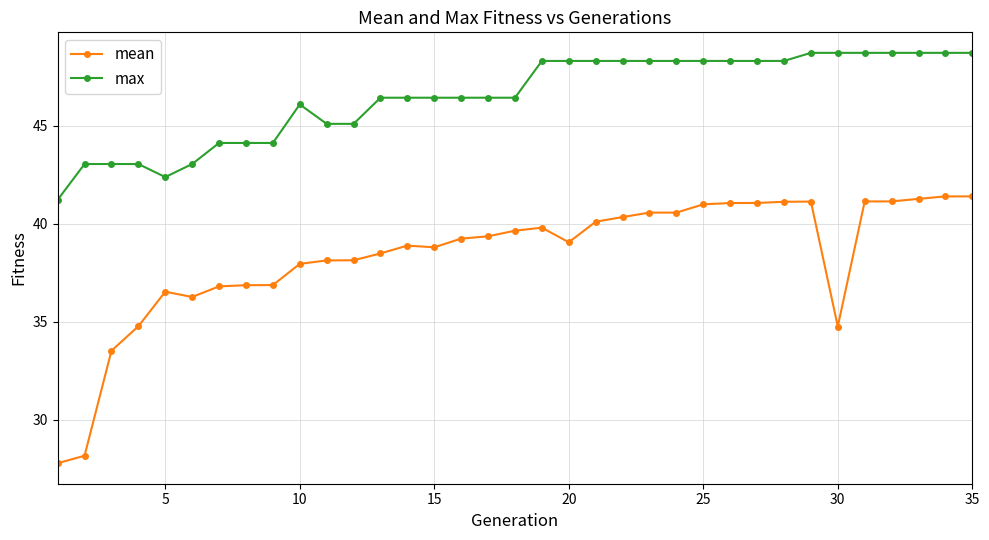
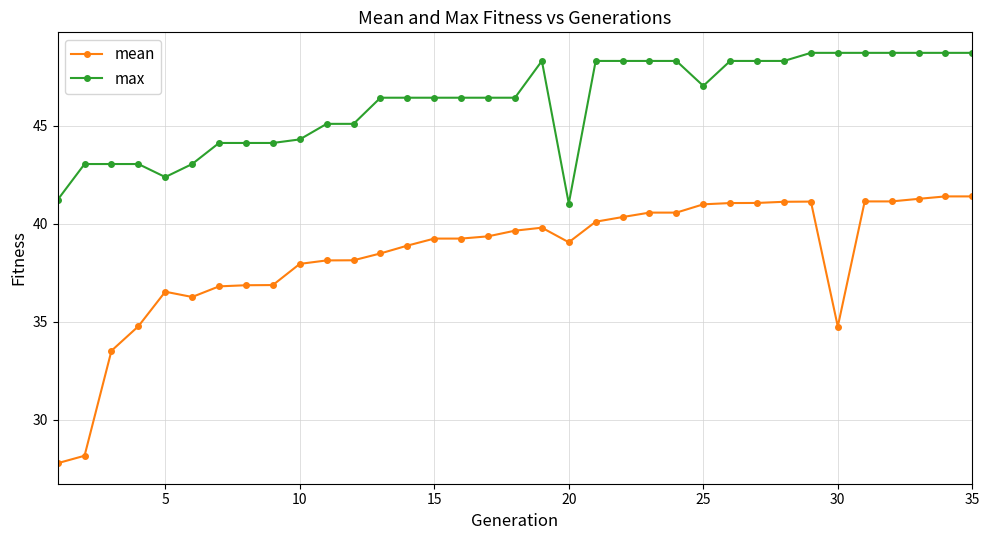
  {
    "mean": {
      "5": 36.5,
      "10": 38.0,
-     "15": 38.8,
+     "15": 39.2,
      "20": 39.1,
      "25": 41.0,
      "30": 34.8,
      "35": 41.4
    },
    "max": {
      "5": 42.4,
-     "10": 46.1,
+     "10": 44.3,
      "15": 46.4,
-     "20": 48.3,
-     "25": 48.3,
+     "20": 41.0,
+     "25": 47.0,
      "30": 48.7,
      "35": 48.7
    }
  }
